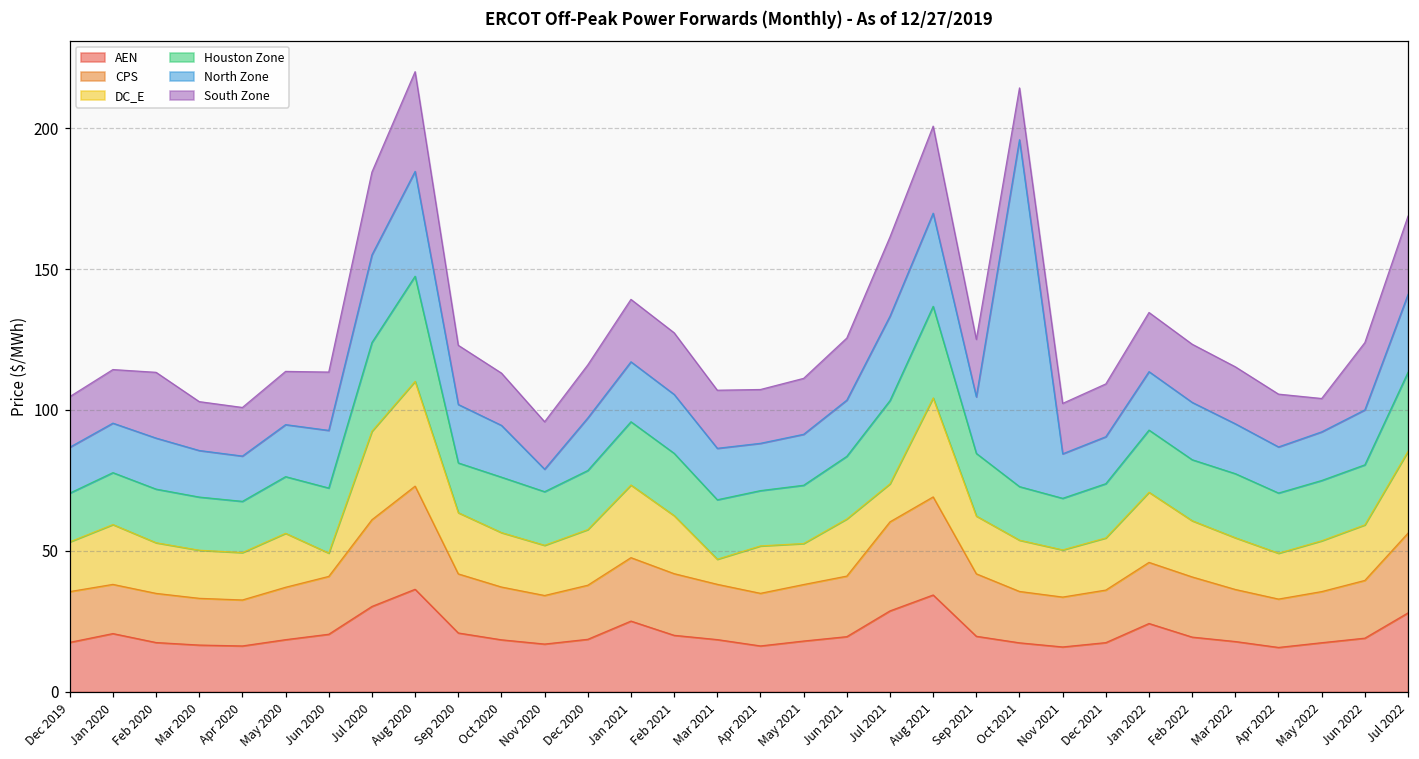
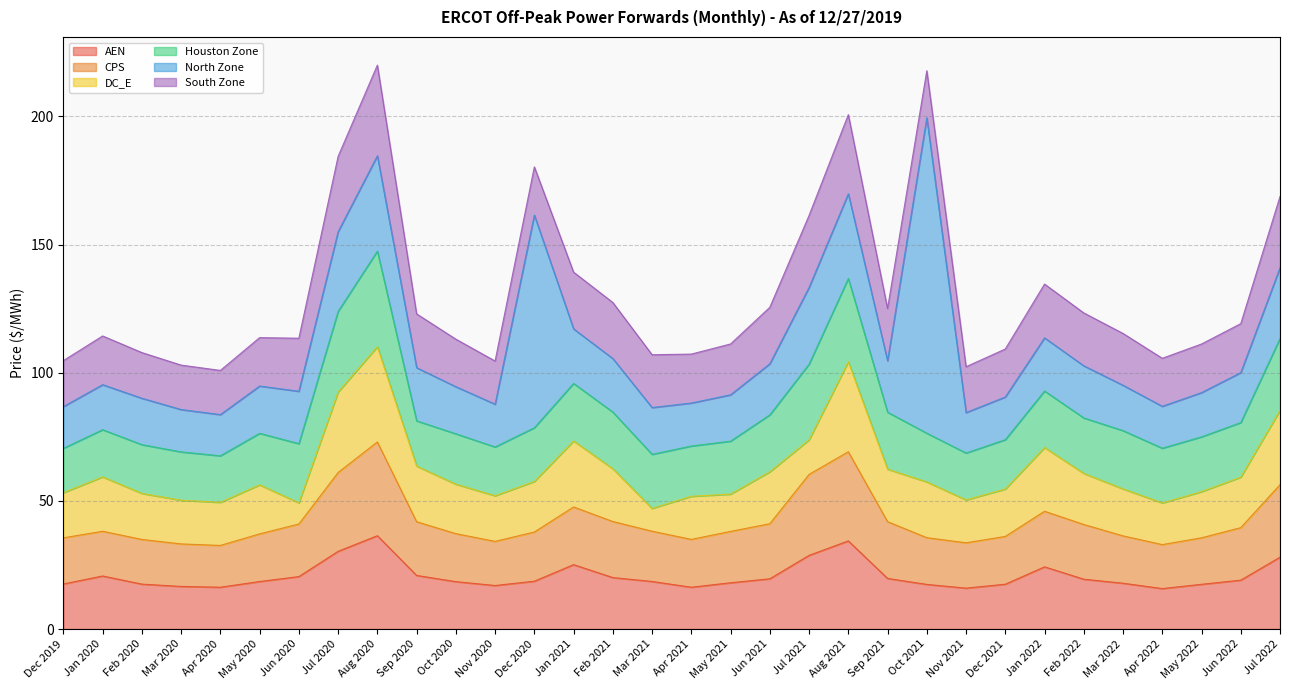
  {
    "DC_E": {
      "Dec 2019": 18,
      "Jan 2020": 21,
      "Feb 2020": 18,
      "Mar 2020": 17,
      "Apr 2020": 17,
      "May 2020": 19,
      "Jun 2020": 8,
      "Jul 2020": 31,
      "Aug 2020": 37,
      "Sep 2020": 22,
      "Oct 2020": 19,
      "Nov 2020": 18,
      "Dec 2020": 20,
      "Jan 2021": 26,
      "Feb 2021": 21,
      "Mar 2021": 9,
      "Apr 2021": 17,
      "May 2021": 15,
      "Jun 2021": 20,
      "Jul 2021": 13,
      "Aug 2021": 35,
      "Sep 2021": 20,
-     "Oct 2021": 18,
+     "Oct 2021": 22,
      "Nov 2021": 17,
      "Dec 2021": 18,
      "Jan 2022": 25,
      "Feb 2022": 20,
      "Mar 2022": 18,
      "Apr 2022": 16,
      "May 2022": 18,
      "Jun 2022": 20,
      "Jul 2022": 29
    },
    "Houston Zone": {
      "Dec 2019": 17,
      "Jan 2020": 18,
      "Feb 2020": 19,
      "Mar 2020": 19,
      "Apr 2020": 18,
      "May 2020": 20,
      "Jun 2020": 23,
      "Jul 2020": 31,
      "Aug 2020": 37,
      "Sep 2020": 18,
      "Oct 2020": 20,
      "Nov 2020": 19,
      "Dec 2020": 21,
      "Jan 2021": 22,
      "Feb 2021": 22,
      "Mar 2021": 21,
      "Apr 2021": 20,
      "May 2021": 21,
      "Jun 2021": 22,
      "Jul 2021": 30,
      "Aug 2021": 32,
      "Sep 2021": 22,
      "Oct 2021": 19,
      "Nov 2021": 18,
      "Dec 2021": 19,
      "Jan 2022": 22,
      "Feb 2022": 22,
      "Mar 2022": 23,
      "Apr 2022": 21,
      "May 2022": 21,
      "Jun 2022": 21,
      "Jul 2022": 28
    },
    "North Zone": {
      "Dec 2019": 16,
      "Jan 2020": 18,
      "Feb 2020": 18,
      "Mar 2020": 17,
      "Apr 2020": 16,
      "May 2020": 18,
      "Jun 2020": 20,
      "Jul 2020": 31,
      "Aug 2020": 37,
      "Sep 2020": 21,
      "Oct 2020": 18,
-     "Nov 2020": 8,
-     "Dec 2020": 19,
+     "Nov 2020": 17,
+     "Dec 2020": 83,
      "Jan 2021": 21,
      "Feb 2021": 21,
      "Mar 2021": 18,
      "Apr 2021": 17,
      "May 2021": 18,
      "Jun 2021": 20,
      "Jul 2021": 30,
      "Aug 2021": 33,
      "Sep 2021": 20,
      "Oct 2021": 123,
      "Nov 2021": 16,
      "Dec 2021": 17,
      "Jan 2022": 21,
      "Feb 2022": 20,
      "Mar 2022": 18,
      "Apr 2022": 16,
      "May 2022": 17,
      "Jun 2022": 19,
      "Jul 2022": 28
    },
    "South Zone": {
      "Dec 2019": 18,
      "Jan 2020": 19,
-     "Feb 2020": 23,
+     "Feb 2020": 18,
      "Mar 2020": 17,
      "Apr 2020": 17,
      "May 2020": 19,
      "Jun 2020": 21,
      "Jul 2020": 29,
      "Aug 2020": 35,
      "Sep 2020": 21,
      "Oct 2020": 19,
      "Nov 2020": 17,
      "Dec 2020": 19,
      "Jan 2021": 22,
      "Feb 2021": 22,
      "Mar 2021": 21,
      "Apr 2021": 19,
      "May 2021": 20,
      "Jun 2021": 22,
      "Jul 2021": 28,
      "Aug 2021": 31,
      "Sep 2021": 20,
      "Oct 2021": 18,
      "Nov 2021": 18,
      "Dec 2021": 19,
      "Jan 2022": 21,
      "Feb 2022": 21,
      "Mar 2022": 20,
      "Apr 2022": 19,
-     "May 2022": 12,
-     "Jun 2022": 24,
+     "May 2022": 19,
+     "Jun 2022": 19,
      "Jul 2022": 28
    }
  }
